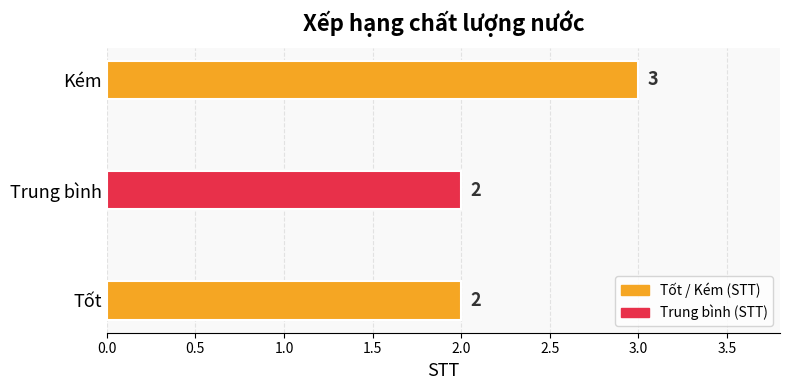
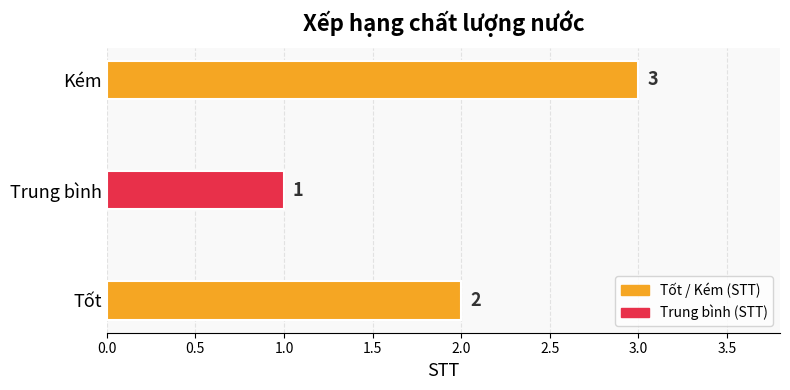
  {
    "Kém": 3,
-   "Trung bình": 2,
+   "Trung bình": 1,
    "Tốt": 2
  }
